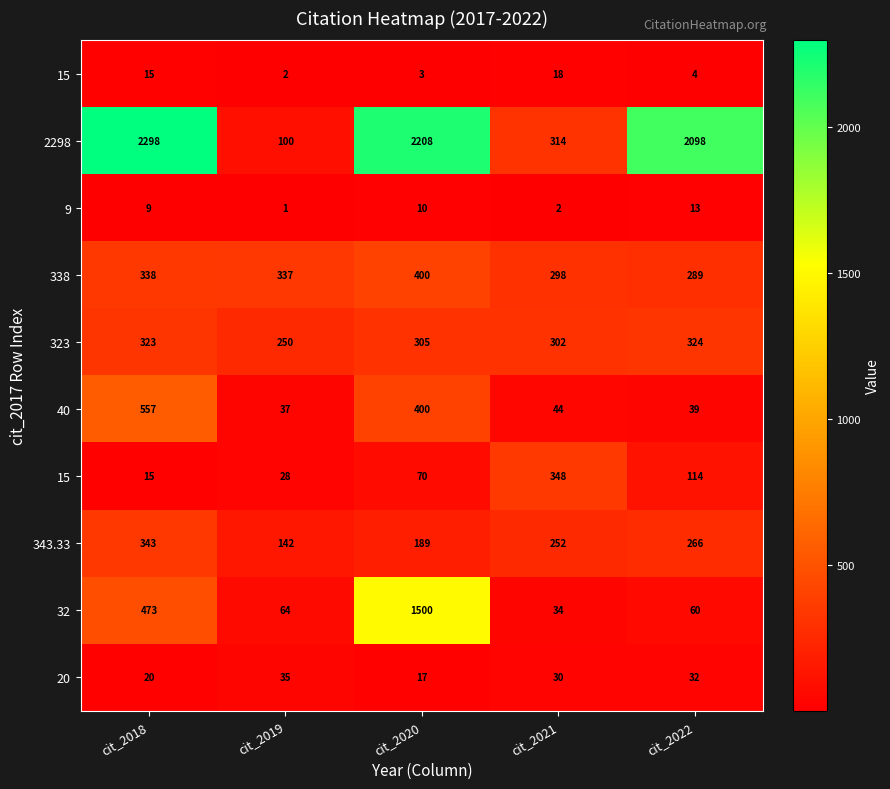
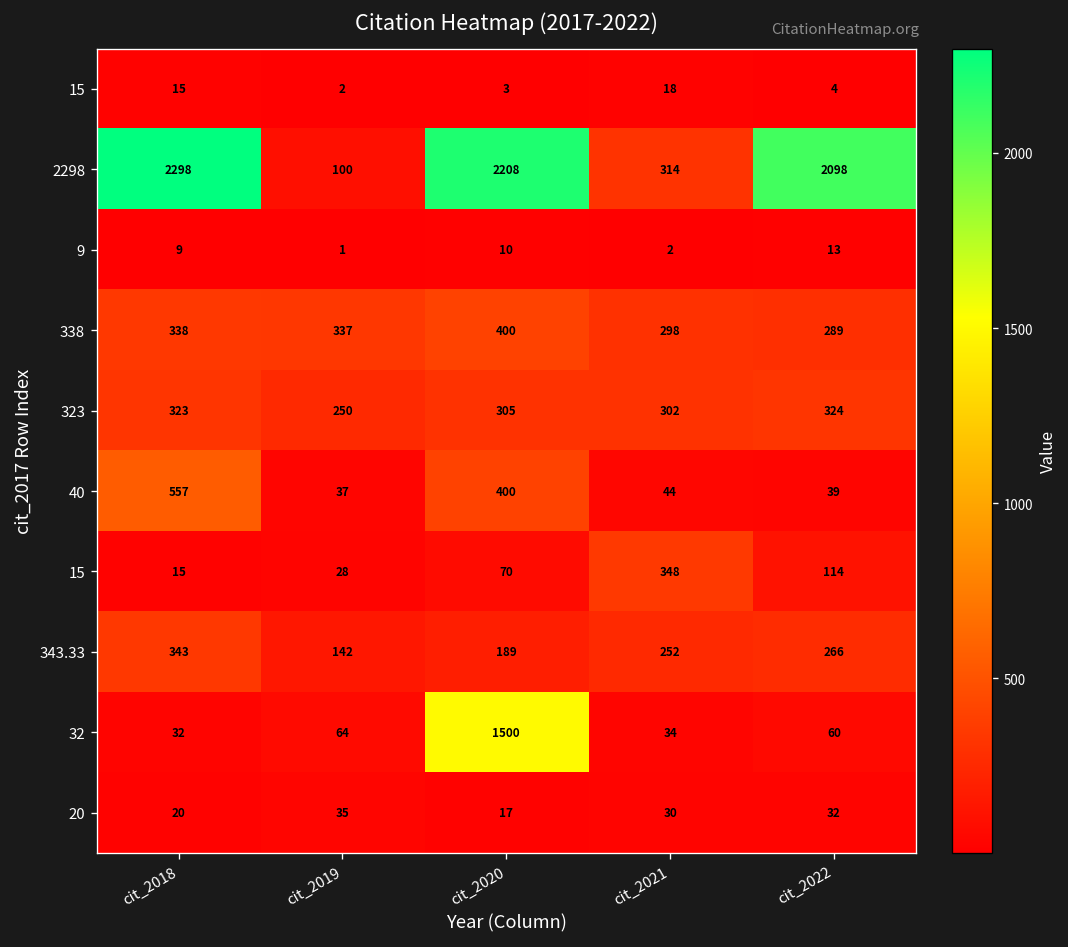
  {
    "2298": {
      "cit_2018": 2298,
      "cit_2019": 100,
      "cit_2020": 2208,
      "cit_2021": 314,
      "cit_2022": 2098
    },
    "9": {
      "cit_2018": 9,
      "cit_2019": 1,
      "cit_2020": 10,
      "cit_2021": 2,
      "cit_2022": 13
    },
    "338": {
      "cit_2018": 338,
      "cit_2019": 337,
      "cit_2020": 400,
      "cit_2021": 298,
      "cit_2022": 289
    },
    "323": {
      "cit_2018": 323,
      "cit_2019": 250,
      "cit_2020": 305,
      "cit_2021": 302,
      "cit_2022": 324
    },
    "40": {
      "cit_2018": 557,
      "cit_2019": 37,
      "cit_2020": 400,
      "cit_2021": 44,
      "cit_2022": 39
    },
    "343.33": {
      "cit_2018": 343,
      "cit_2019": 142,
      "cit_2020": 189,
      "cit_2021": 252,
      "cit_2022": 266
    },
    "32": {
-     "cit_2018": 473,
+     "cit_2018": 32,
      "cit_2019": 64,
      "cit_2020": 1500,
      "cit_2021": 34,
      "cit_2022": 60
    },
    "20": {
      "cit_2018": 20,
      "cit_2019": 35,
      "cit_2020": 17,
      "cit_2021": 30,
      "cit_2022": 32
    }
  }
